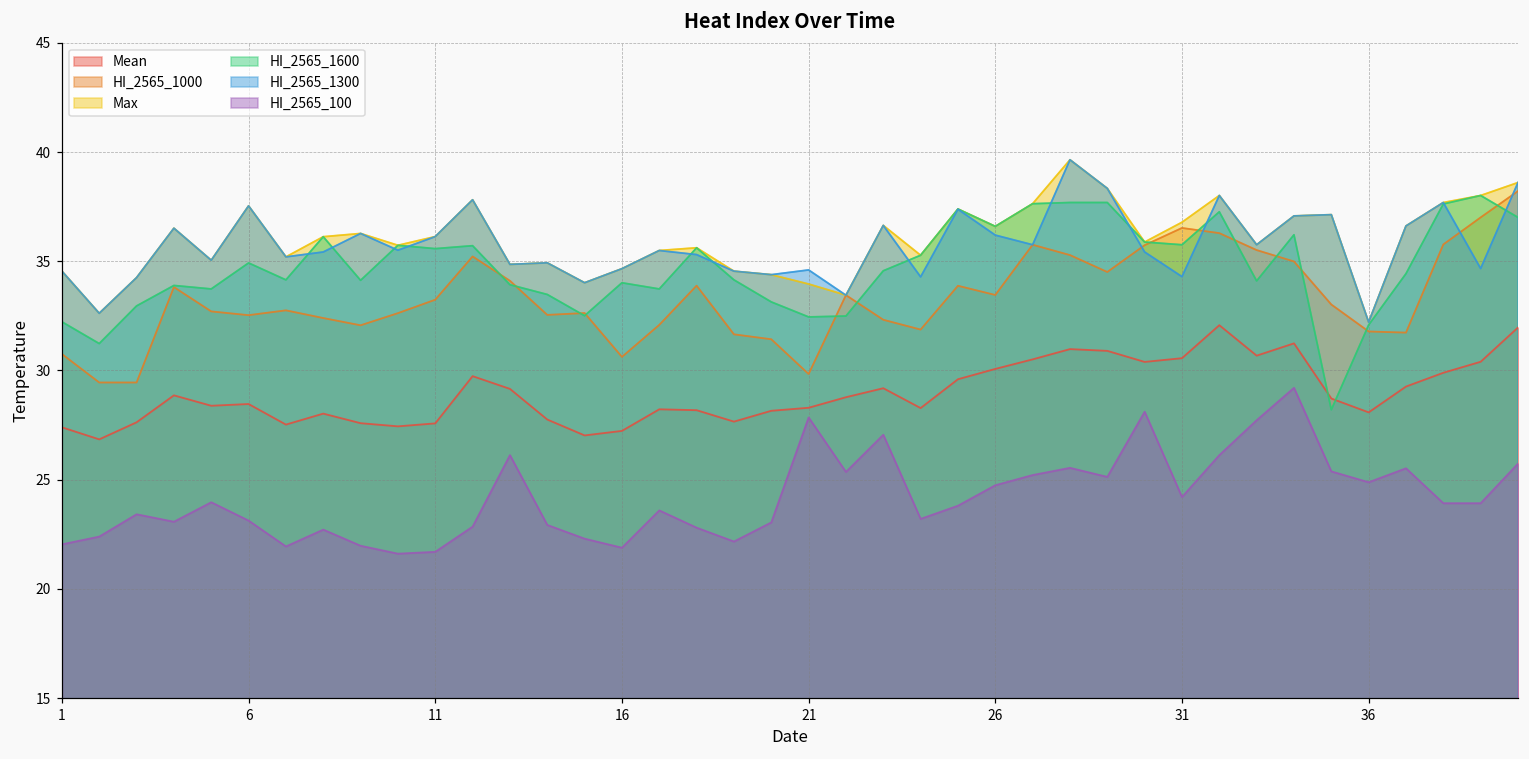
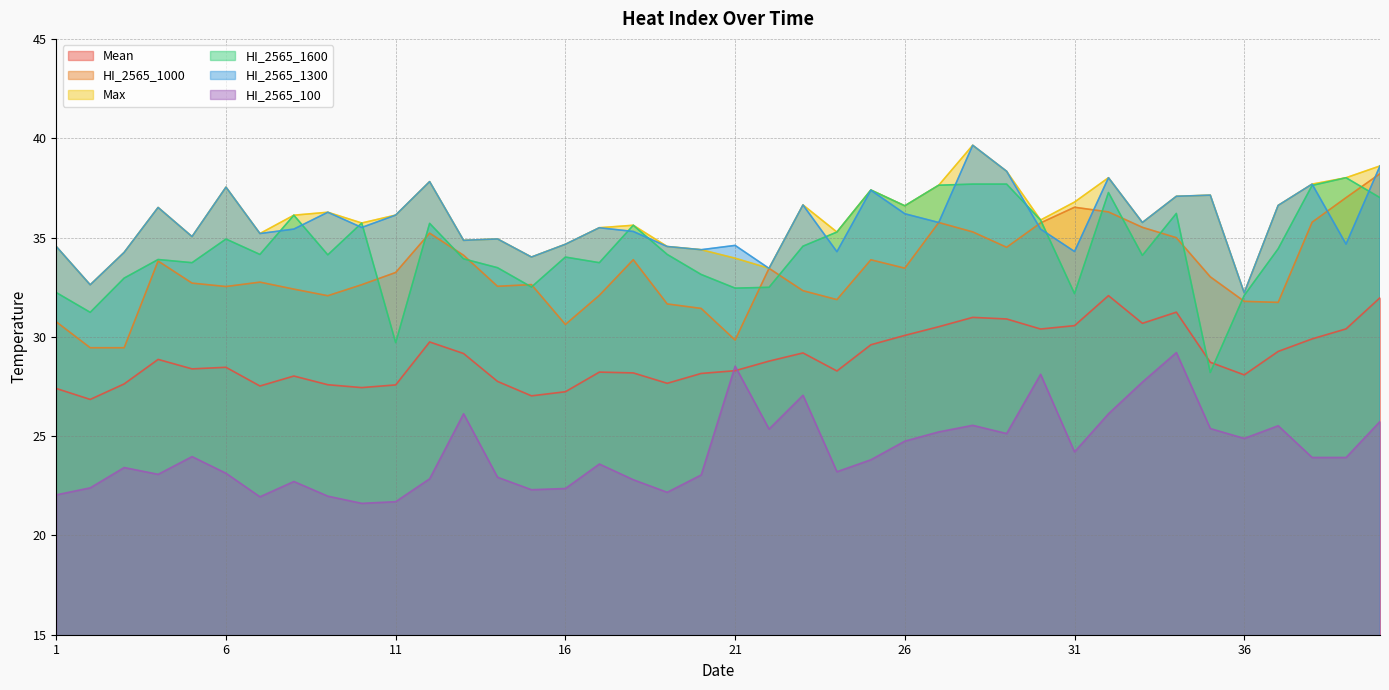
  {
    "HI_2565_1600": {
      "1": 32.2,
      "6": 34.9,
-     "11": 35.6,
+     "11": 29.7,
      "16": 34.0,
      "21": 32.5,
-     "31": 35.8
+     "31": 32.2
    },
    "HI_2565_1300": {
      "21": 34.6,
      "26": 36.2,
      "31": 34.3
    },
    "HI_2565_100": {
      "1": 22.0,
      "6": 23.1,
      "11": 21.7,
-     "16": 21.9,
-     "21": 27.9,
+     "16": 22.4,
+     "21": 28.5,
      "26": 24.7,
      "31": 24.2,
      "36": 24.9
    }
  }
